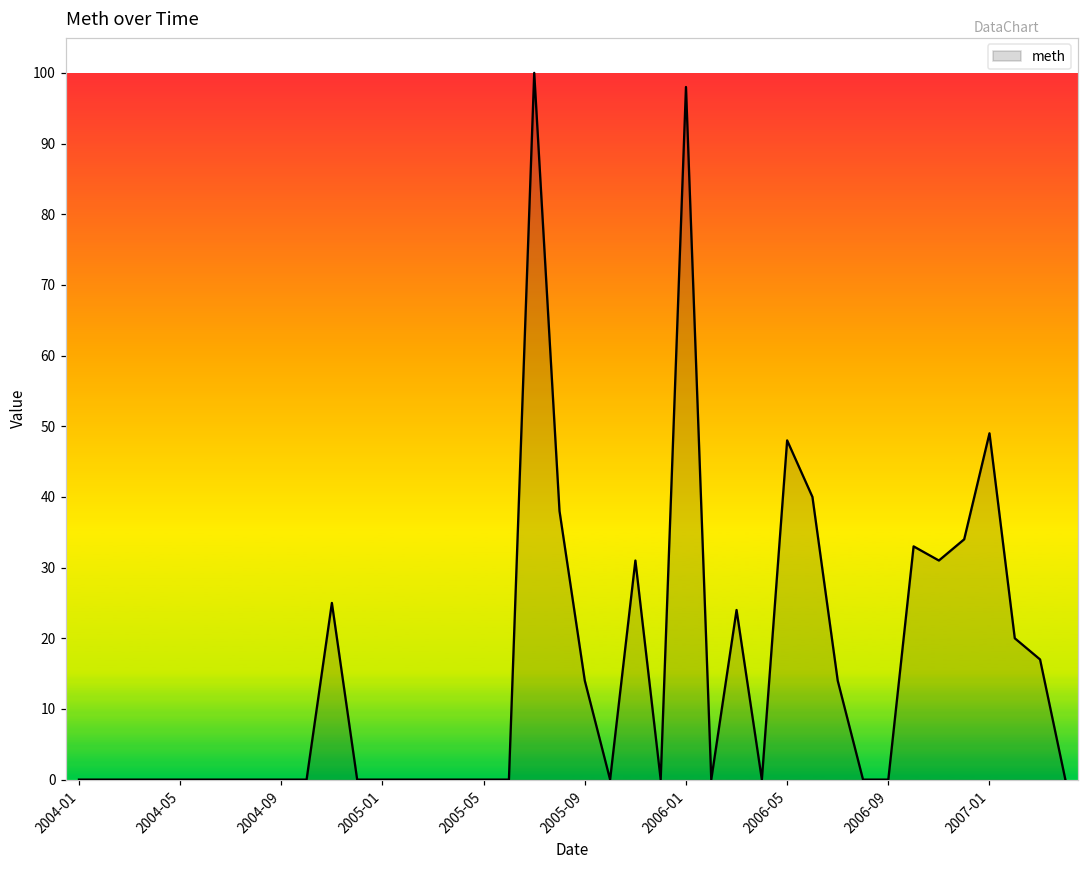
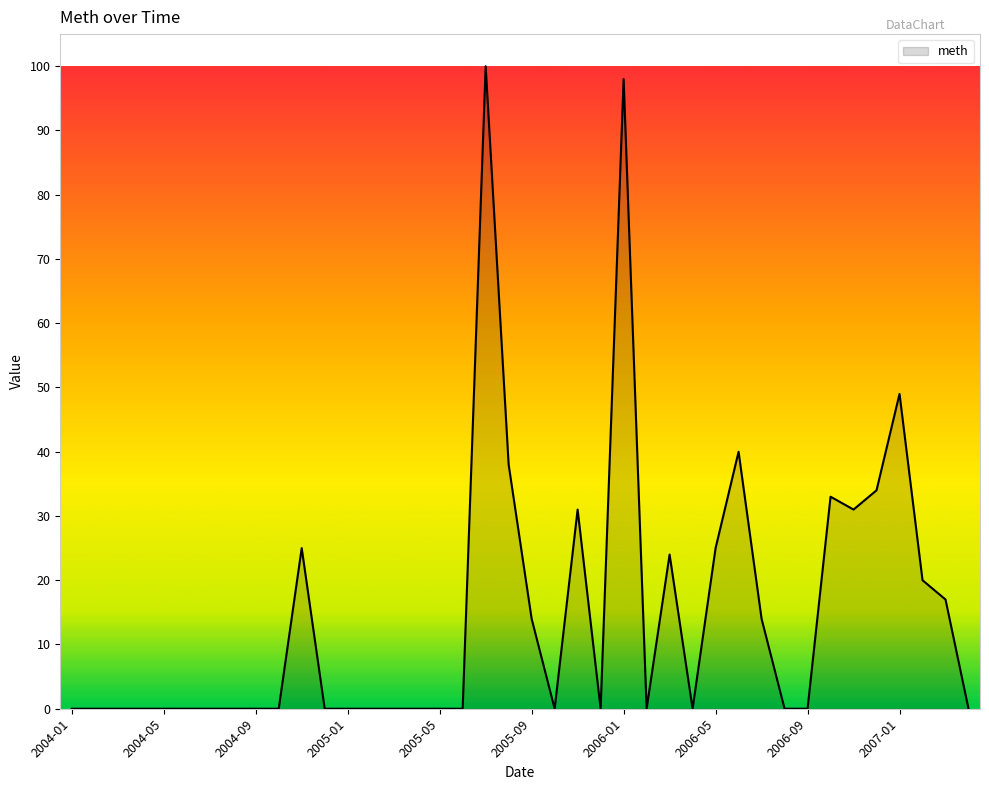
  {
    "2004-01": 0,
    "2004-05": 0,
    "2004-09": 0,
    "2005-01": 0,
    "2005-05": 0,
    "2005-09": 14,
    "2006-01": 98,
-   "2006-05": 48,
+   "2006-05": 25,
    "2006-09": 0,
    "2007-01": 49
  }
